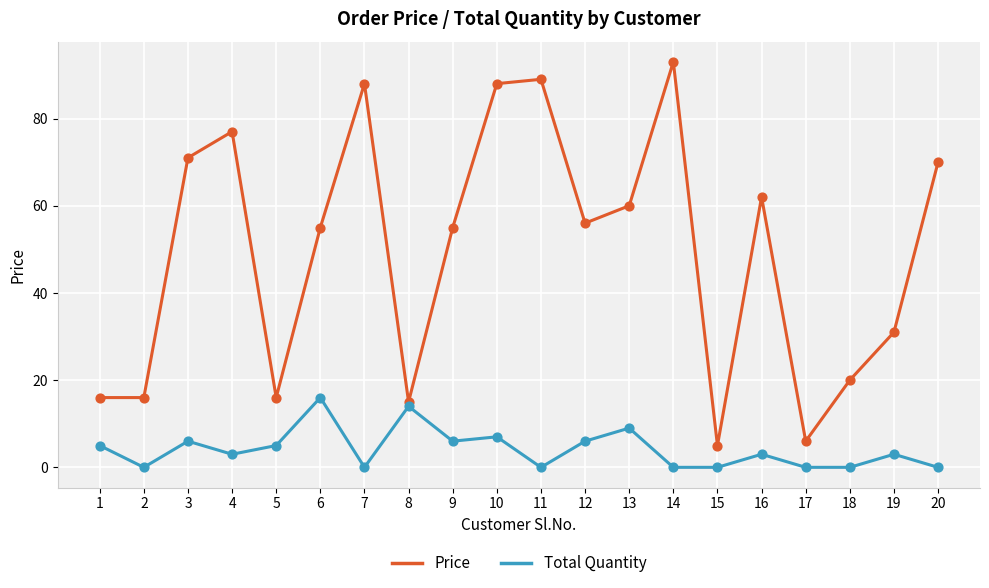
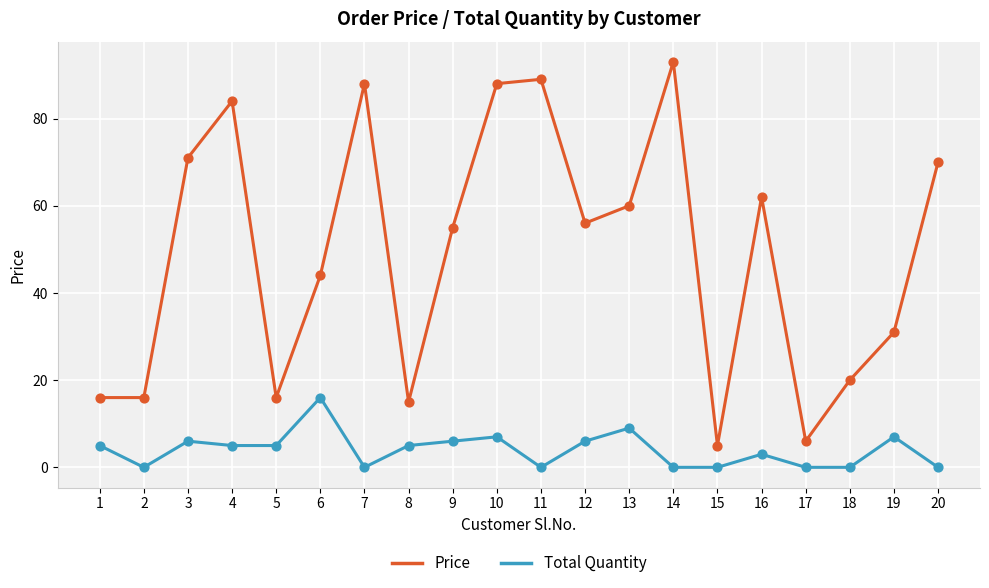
  {
    "Price": {
      "1": 16,
      "2": 16,
      "3": 71,
-     "4": 77,
+     "4": 84,
      "5": 16,
-     "6": 55,
+     "6": 44,
      "7": 88,
      "8": 15,
      "9": 55,
      "10": 88,
      "11": 89,
      "12": 56,
      "13": 60,
      "14": 93,
      "15": 5,
      "16": 62,
      "17": 6,
      "18": 20,
      "19": 31,
      "20": 70
    },
    "Total Quantity": {
      "1": 5,
      "2": 0,
      "3": 6,
-     "4": 3,
+     "4": 5,
      "5": 5,
      "6": 16,
      "7": 0,
-     "8": 14,
+     "8": 5,
      "9": 6,
      "10": 7,
      "11": 0,
      "12": 6,
      "13": 9,
      "14": 0,
      "15": 0,
      "16": 3,
      "17": 0,
      "18": 0,
-     "19": 3,
+     "19": 7,
      "20": 0
    }
  }
